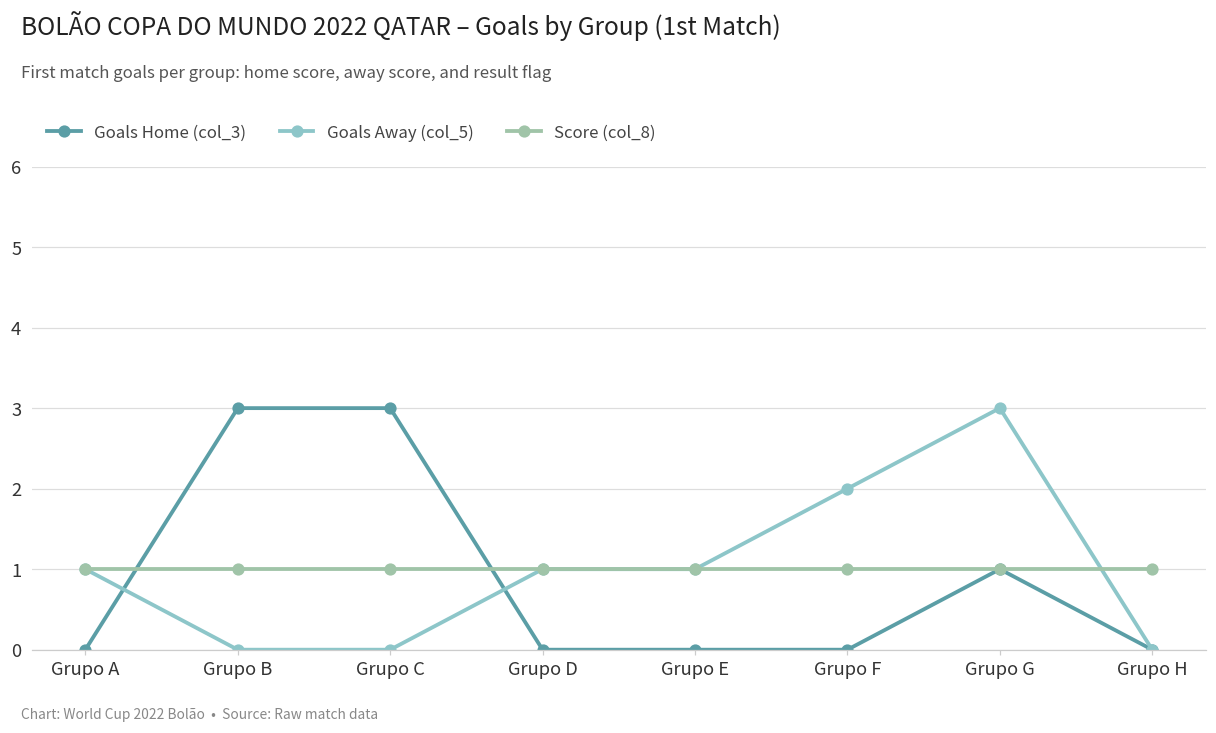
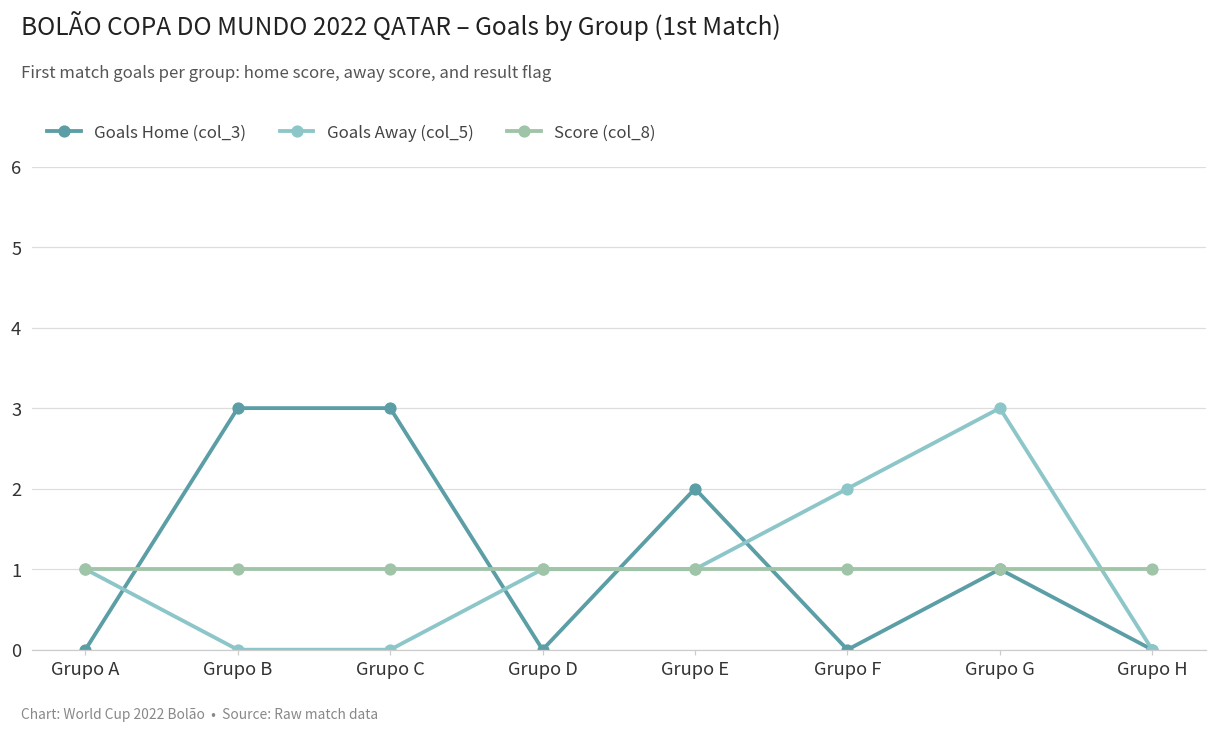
  {
    "Goals Home (col_3)": {
      "Grupo A": 0,
      "Grupo B": 3,
      "Grupo C": 3,
      "Grupo D": 0,
-     "Grupo E": 0,
+     "Grupo E": 2,
      "Grupo F": 0
    }
  }
